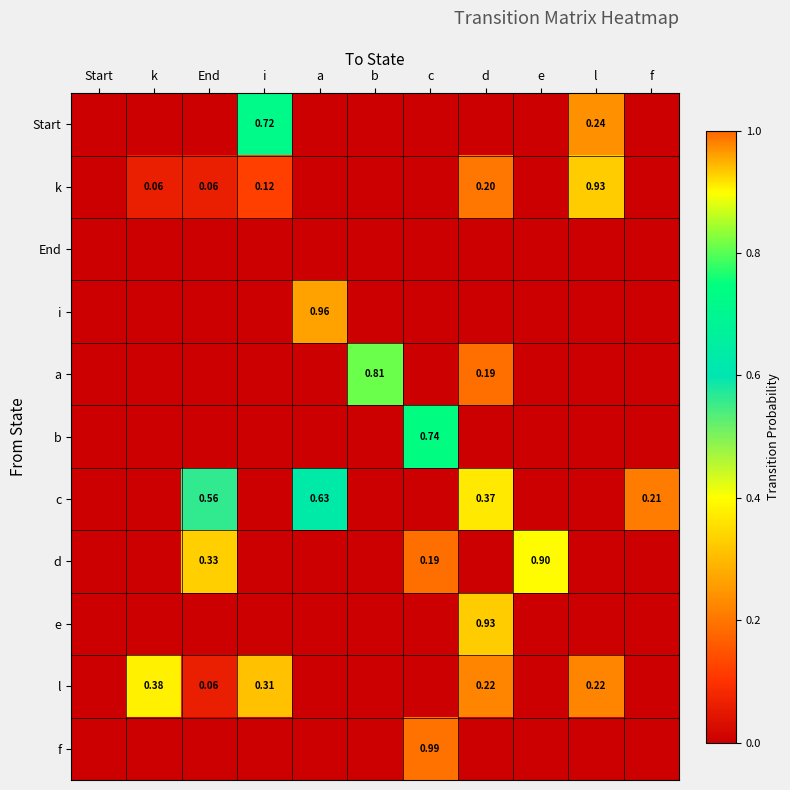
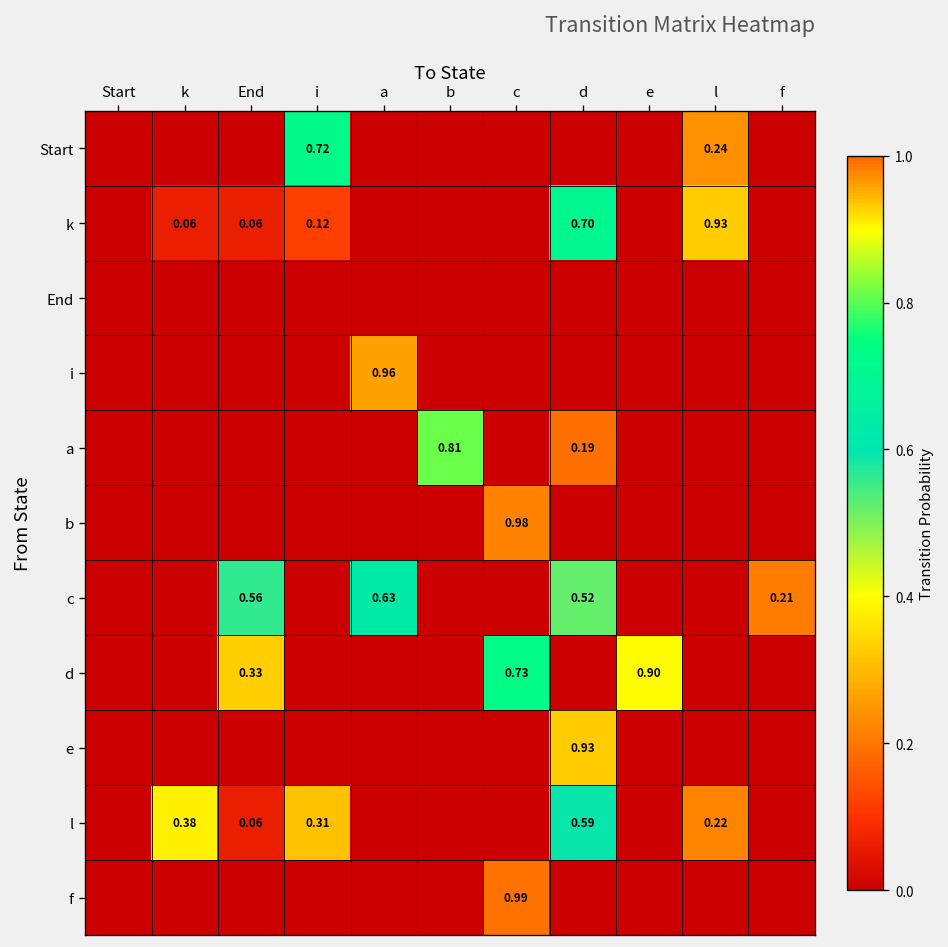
  {
    "Start": {
      "i": 0.72,
      "l": 0.24
    },
    "k": {
      "k": 0.06,
      "End": 0.06,
      "i": 0.12,
-     "d": 0.20,
+     "d": 0.70,
      "l": 0.93
    },
    "i": {
      "a": 0.96
    },
    "a": {
      "b": 0.81,
      "d": 0.19
    },
    "b": {
-     "c": 0.74
+     "c": 0.98
    },
    "c": {
      "End": 0.56,
      "a": 0.63,
-     "d": 0.37,
+     "d": 0.52,
      "f": 0.21
    },
    "d": {
      "End": 0.33,
-     "c": 0.19,
+     "c": 0.73,
      "e": 0.90
    },
    "e": {
      "d": 0.93
    },
    "l": {
      "k": 0.38,
      "End": 0.06,
      "i": 0.31,
-     "d": 0.22,
+     "d": 0.59,
      "l": 0.22
    },
    "f": {
      "c": 0.99
    }
  }
